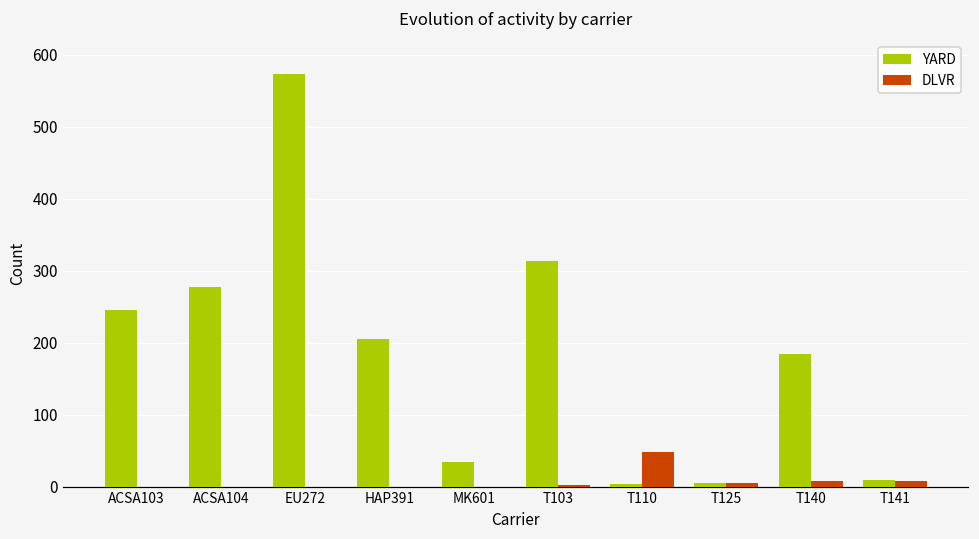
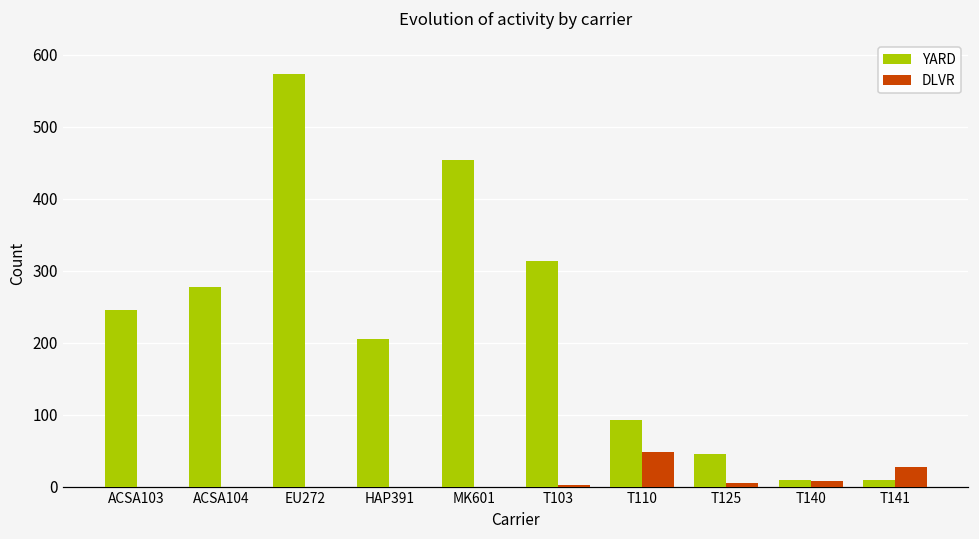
  {
    "YARD": {
      "ACSA103": 250,
      "ACSA104": 280,
      "EU272": 570,
      "HAP391": 210,
-     "MK601": 30,
+     "MK601": 450,
      "T103": 310,
-     "T110": 0,
-     "T125": 10,
-     "T140": 180,
+     "T110": 90,
+     "T125": 50,
+     "T140": 10,
      "T141": 10
    },
    "DLVR": {
      "ACSA103": 0,
      "ACSA104": 0,
      "EU272": 0,
      "HAP391": 0,
      "MK601": 0,
      "T110": 50,
      "T125": 10,
      "T140": 10,
-     "T141": 10
+     "T141": 30
    }
  }
